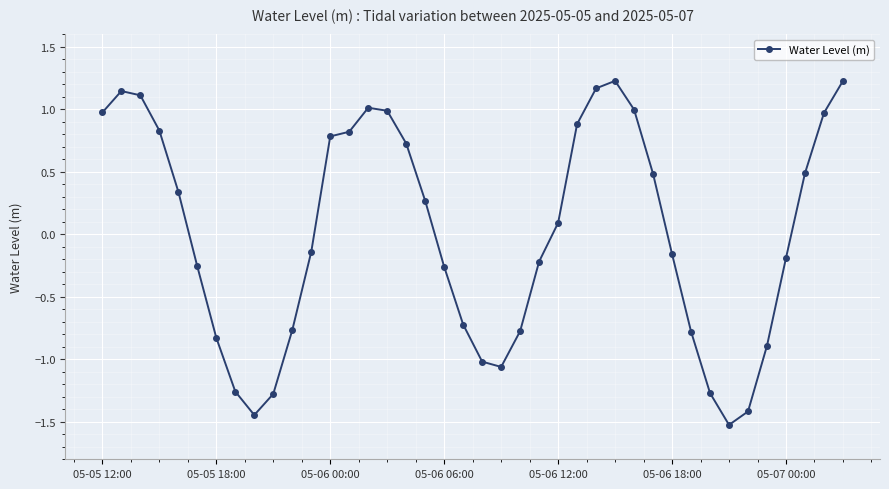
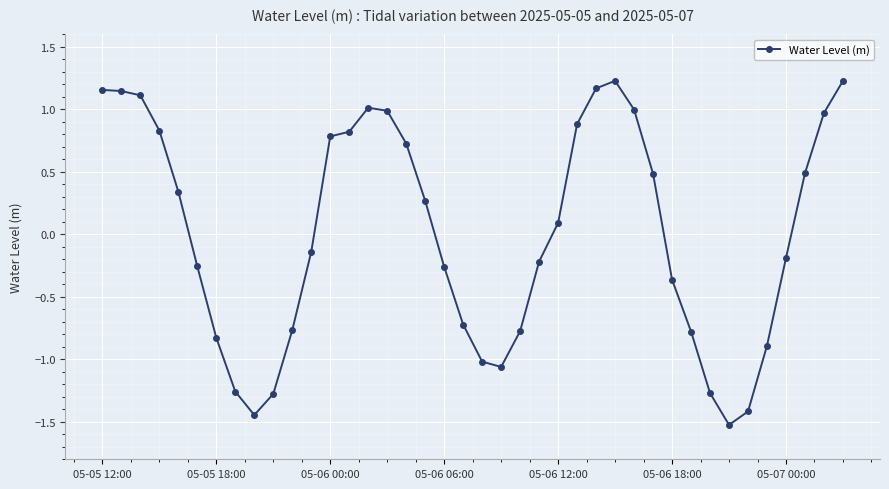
  {
-   "05-05 12:00": 0.98,
+   "05-05 12:00": 1.16,
    "05-05 18:00": -0.83,
    "05-06 00:00": 0.78,
    "05-06 06:00": -0.26,
    "05-06 12:00": 0.09,
-   "05-06 18:00": -0.16,
+   "05-06 18:00": -0.36,
    "05-07 00:00": -0.19
  }
